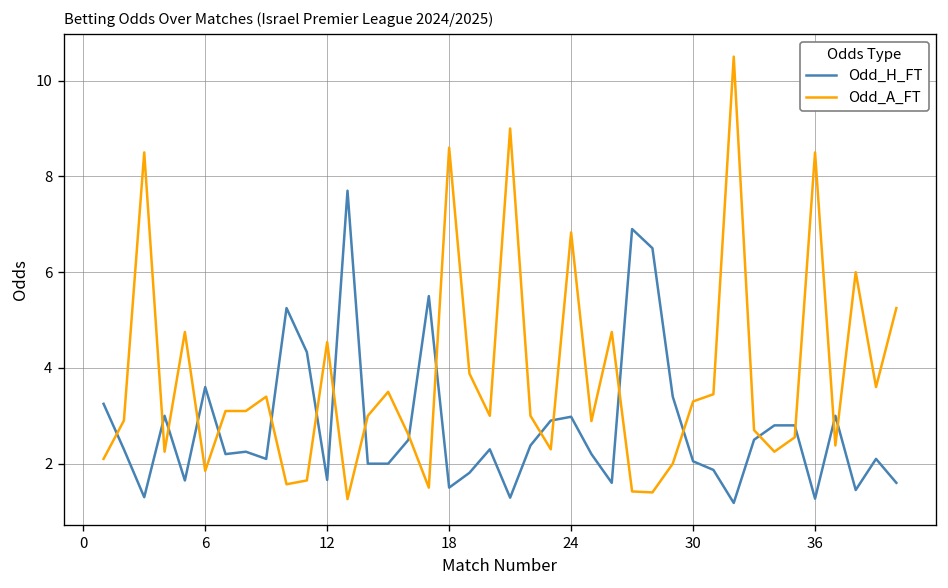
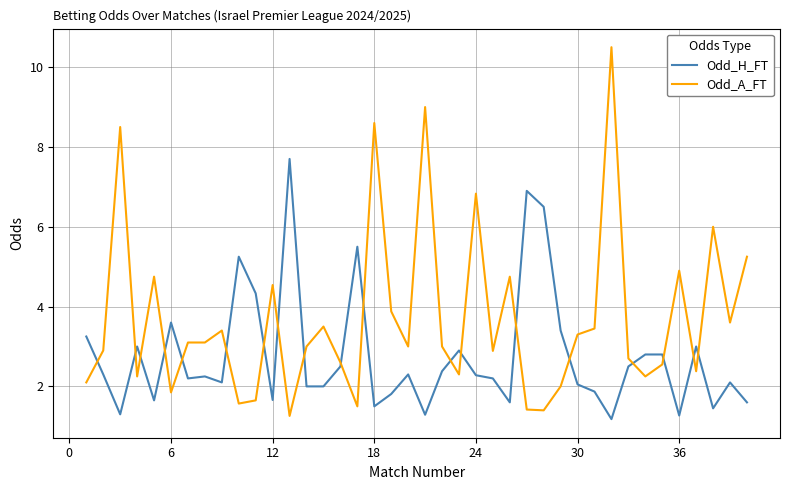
  {
    "Odd_H_FT": {
      "6": 3.6,
      "12": 1.7,
      "18": 1.5,
-     "24": 3.0,
+     "24": 2.3,
      "30": 2.1,
      "36": 1.3
    },
    "Odd_A_FT": {
      "6": 1.9,
      "12": 4.5,
      "18": 8.6,
      "24": 6.8,
      "30": 3.3,
-     "36": 8.5
+     "36": 4.9
    }
  }
